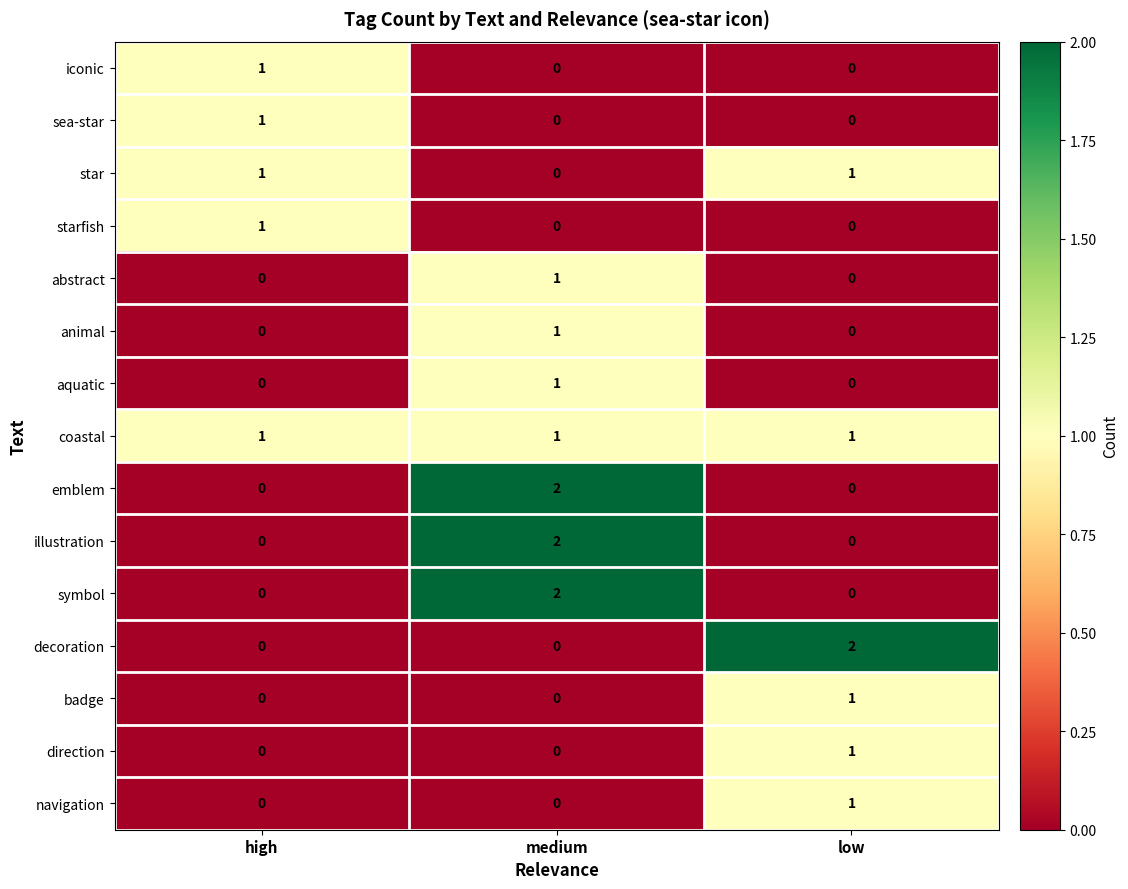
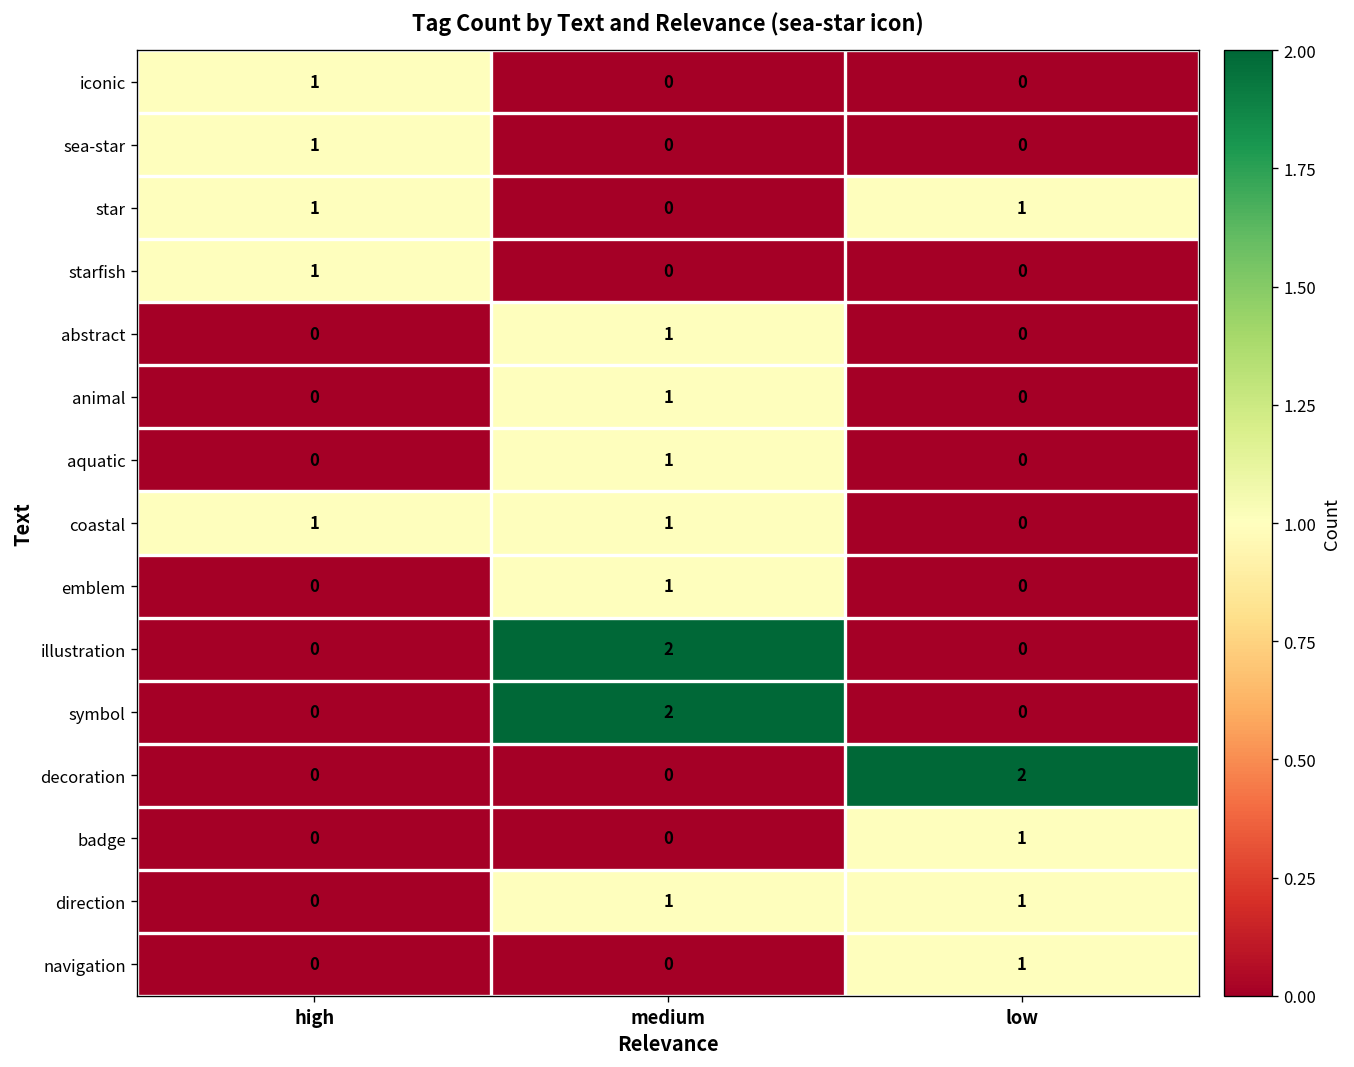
  {
    "iconic": {
      "high": 1,
      "medium": 0,
      "low": 0
    },
    "sea-star": {
      "high": 1,
      "medium": 0,
      "low": 0
    },
    "star": {
      "high": 1,
      "medium": 0,
      "low": 1
    },
    "starfish": {
      "high": 1,
      "medium": 0,
      "low": 0
    },
    "abstract": {
      "high": 0,
      "medium": 1,
      "low": 0
    },
    "animal": {
      "high": 0,
      "medium": 1,
      "low": 0
    },
    "aquatic": {
      "high": 0,
      "medium": 1,
      "low": 0
    },
    "coastal": {
      "high": 1,
      "medium": 1,
-     "low": 1
+     "low": 0
    },
    "emblem": {
      "high": 0,
-     "medium": 2,
+     "medium": 1,
      "low": 0
    },
    "illustration": {
      "high": 0,
      "medium": 2,
      "low": 0
    },
    "symbol": {
      "high": 0,
      "medium": 2,
      "low": 0
    },
    "decoration": {
      "high": 0,
      "medium": 0,
      "low": 2
    },
    "badge": {
      "high": 0,
      "medium": 0,
      "low": 1
    },
    "direction": {
      "high": 0,
-     "medium": 0,
+     "medium": 1,
      "low": 1
    },
    "navigation": {
      "high": 0,
      "medium": 0,
      "low": 1
    }
  }
